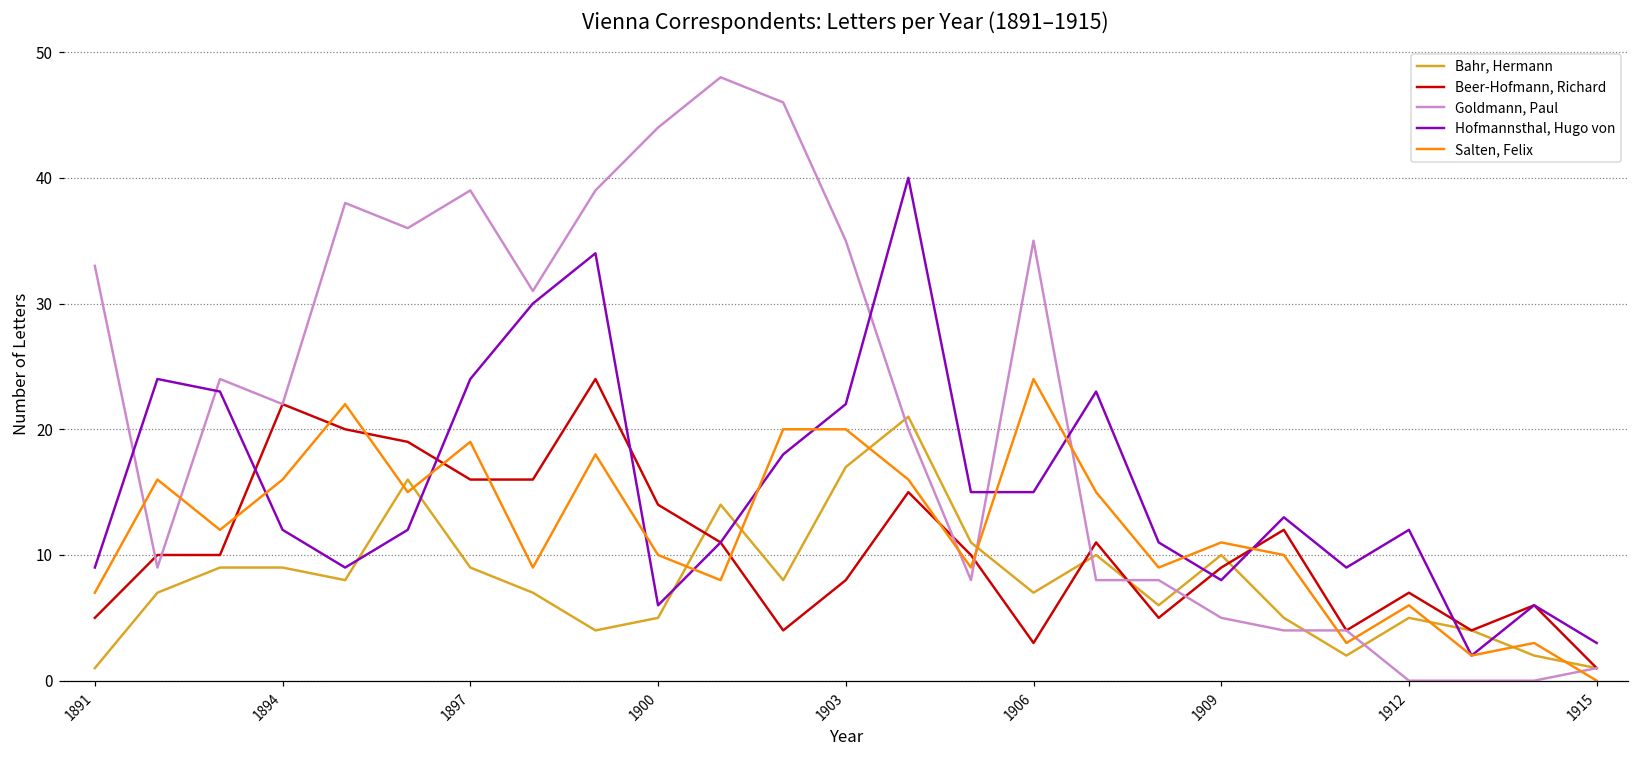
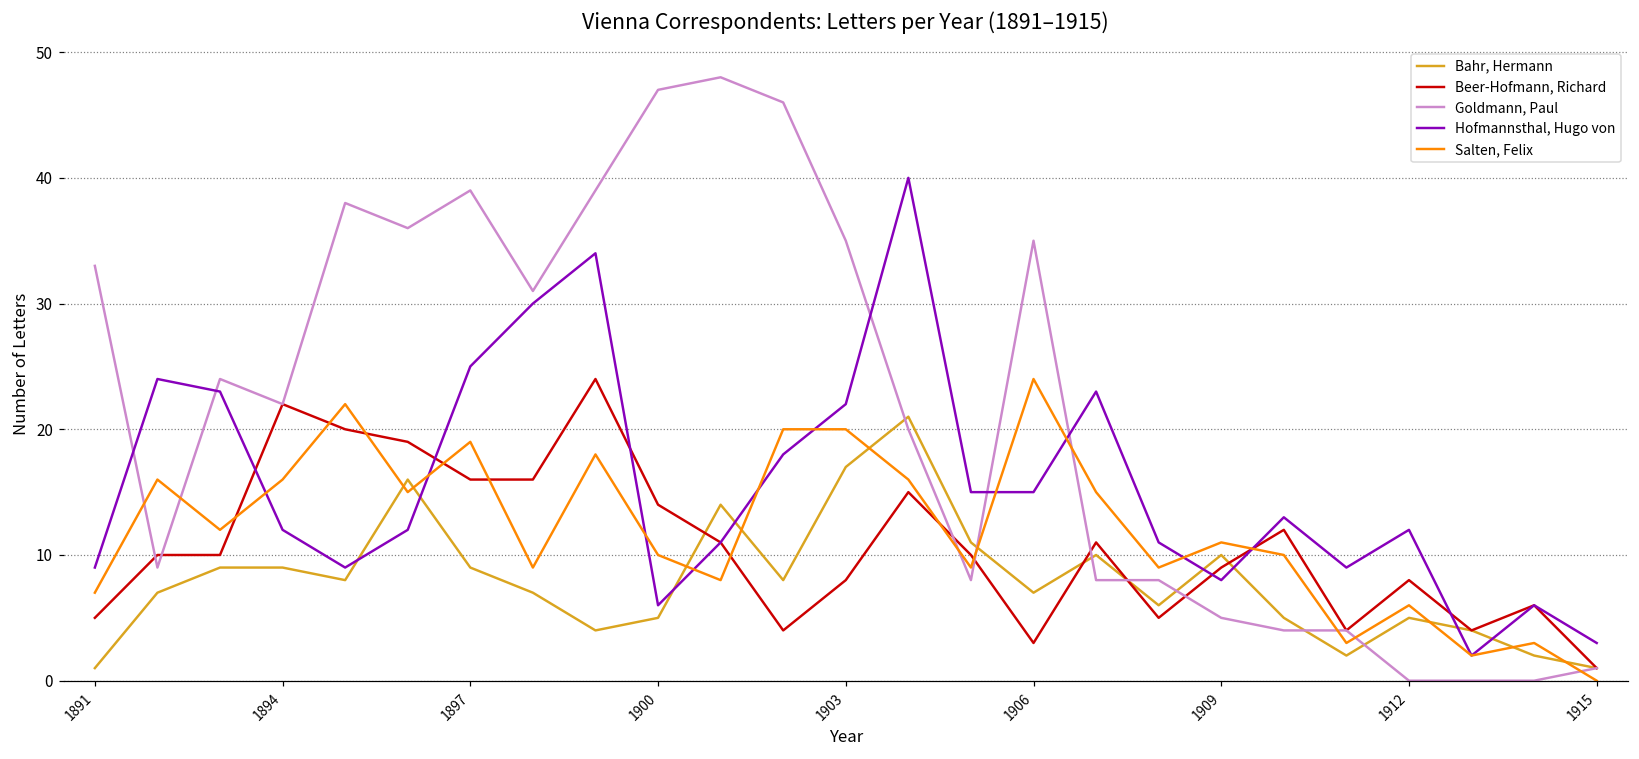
  {
    "Beer-Hofmann, Richard": {
      "1891": 5,
      "1897": 16,
      "1900": 14,
      "1903": 8,
      "1906": 3,
      "1909": 9,
-     "1912": 7
+     "1912": 8
    },
    "Goldmann, Paul": {
      "1891": 33,
      "1897": 39,
-     "1900": 44,
+     "1900": 47,
      "1903": 35,
      "1906": 35,
      "1909": 5,
      "1912": 0
    },
    "Hofmannsthal, Hugo von": {
      "1891": 9,
      "1894": 12,
-     "1897": 24,
+     "1897": 25,
      "1900": 6,
      "1903": 22,
      "1906": 15,
      "1909": 8,
      "1912": 12,
      "1915": 3
    }
  }
